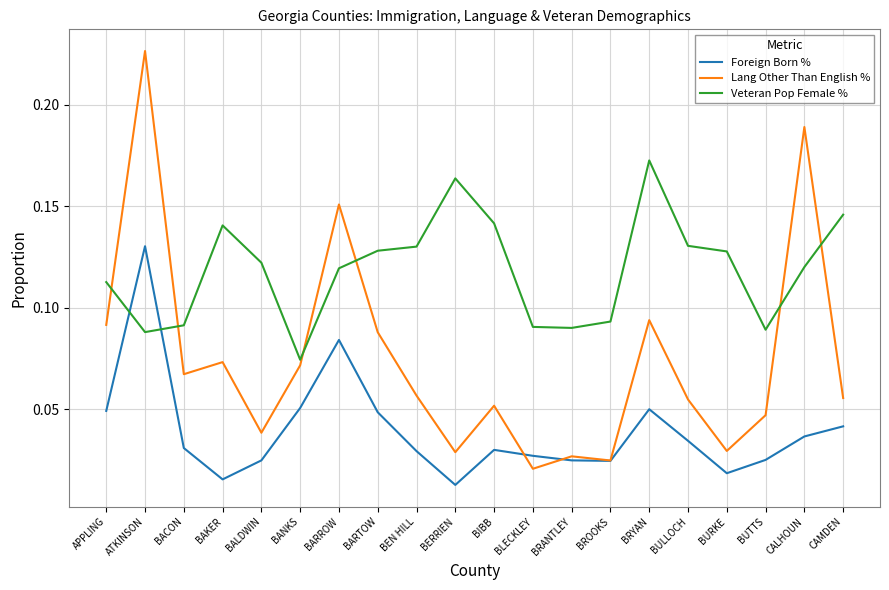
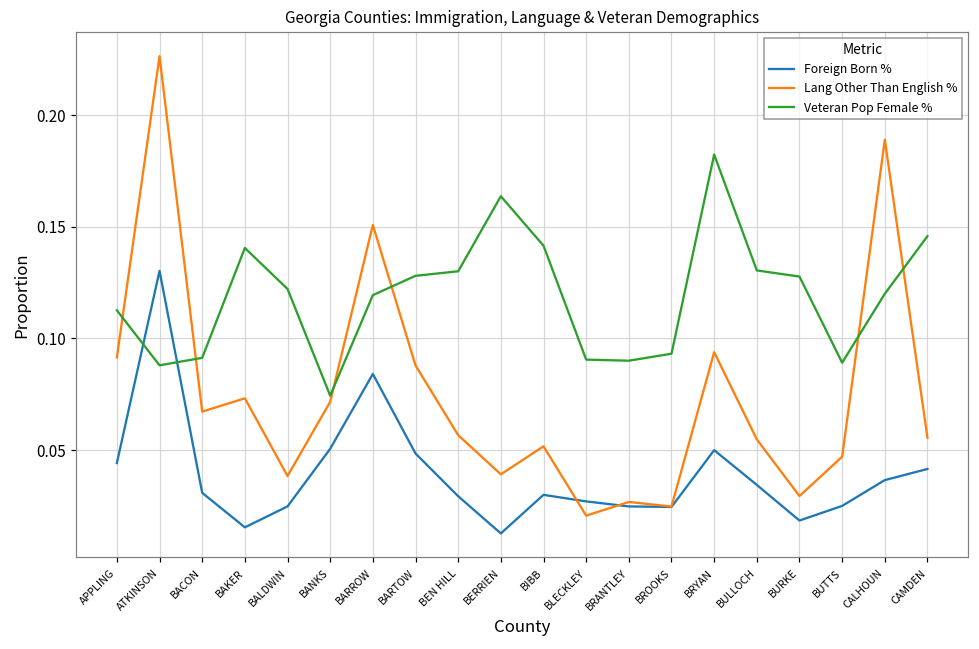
  {
    "Foreign Born %": {
-     "APPLING": 0.049,
+     "APPLING": 0.044,
      "ATKINSON": 0.130,
      "BACON": 0.031,
      "BAKER": 0.015,
      "BALDWIN": 0.025,
      "BANKS": 0.051,
      "BARROW": 0.084,
      "BARTOW": 0.048,
      "BEN HILL": 0.029,
      "BERRIEN": 0.013,
      "BIBB": 0.030,
      "BLECKLEY": 0.027,
      "BRANTLEY": 0.025,
      "BRYAN": 0.050,
      "BULLOCH": 0.034,
      "BURKE": 0.018,
      "BUTTS": 0.025,
      "CALHOUN": 0.037,
      "CAMDEN": 0.042
    },
    "Lang Other Than English %": {
      "APPLING": 0.091,
      "ATKINSON": 0.226,
      "BACON": 0.067,
      "BAKER": 0.073,
      "BALDWIN": 0.038,
      "BANKS": 0.072,
      "BARROW": 0.151,
      "BARTOW": 0.088,
      "BEN HILL": 0.057,
-     "BERRIEN": 0.029,
+     "BERRIEN": 0.039,
      "BIBB": 0.052,
      "BLECKLEY": 0.021,
      "BRANTLEY": 0.027,
      "BRYAN": 0.094,
      "BULLOCH": 0.055,
      "BURKE": 0.029,
      "BUTTS": 0.047,
      "CALHOUN": 0.189,
      "CAMDEN": 0.055
    },
    "Veteran Pop Female %": {
      "APPLING": 0.113,
      "ATKINSON": 0.088,
      "BACON": 0.091,
      "BAKER": 0.140,
      "BALDWIN": 0.122,
      "BANKS": 0.074,
      "BARROW": 0.119,
      "BARTOW": 0.128,
      "BEN HILL": 0.130,
      "BERRIEN": 0.164,
      "BIBB": 0.142,
      "BLECKLEY": 0.090,
      "BRANTLEY": 0.090,
      "BROOKS": 0.093,
-     "BRYAN": 0.173,
+     "BRYAN": 0.182,
      "BULLOCH": 0.130,
      "BURKE": 0.128,
      "BUTTS": 0.089,
      "CALHOUN": 0.120,
      "CAMDEN": 0.146
    }
  }
